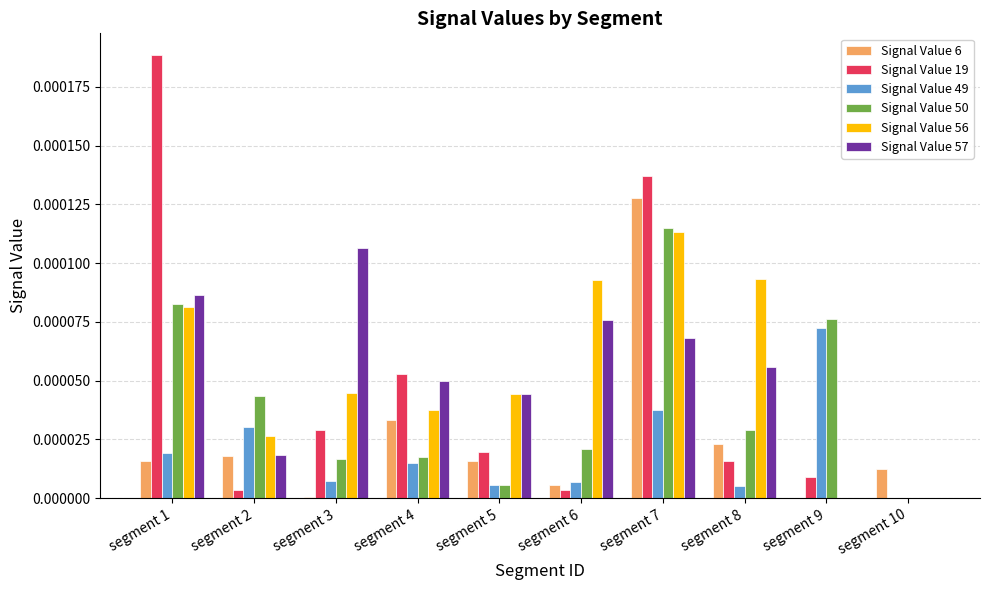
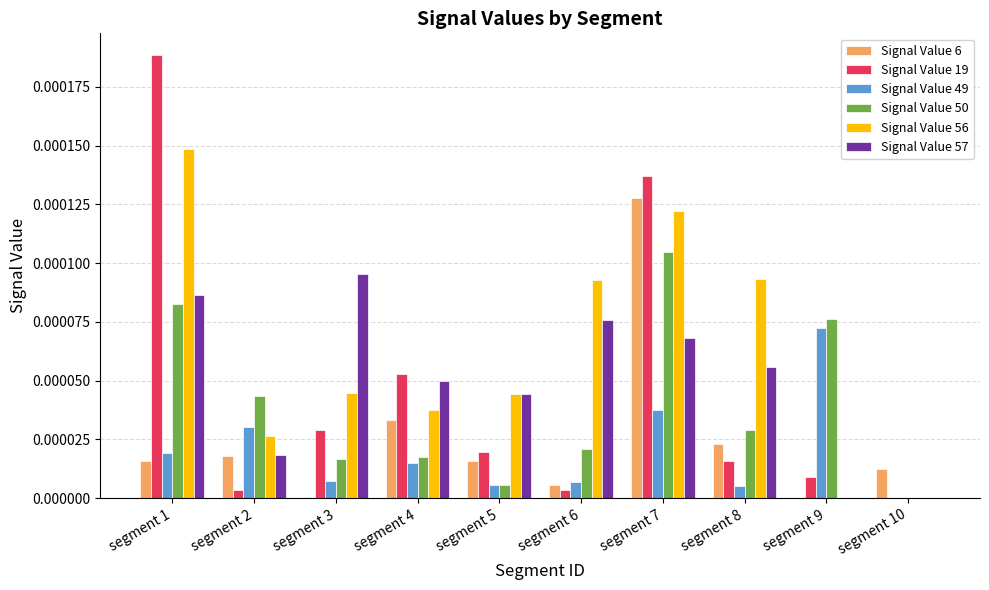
  {
    "Signal Value 6": {
      "segment 1": 0.000016,
      "segment 2": 0.000018,
      "segment 4": 0.000033,
      "segment 5": 0.000016,
      "segment 6": 0.000006,
      "segment 7": 0.000128,
      "segment 8": 0.000023,
      "segment 9": 0.000000,
      "segment 10": 0.000013
    },
    "Signal Value 19": {
      "segment 1": 0.000188,
      "segment 2": 0.000004,
      "segment 3": 0.000029,
      "segment 4": 0.000053,
      "segment 5": 0.000019,
      "segment 6": 0.000003,
      "segment 7": 0.000137,
      "segment 8": 0.000016,
      "segment 9": 0.000009,
      "segment 10": 0.000000
    },
    "Signal Value 49": {
      "segment 1": 0.000019,
      "segment 2": 0.000030,
      "segment 3": 0.000007,
      "segment 4": 0.000015,
      "segment 5": 0.000006,
      "segment 6": 0.000007,
      "segment 7": 0.000037,
      "segment 8": 0.000005,
      "segment 9": 0.000073,
      "segment 10": 0.000000
    },
    "Signal Value 50": {
      "segment 1": 0.000083,
      "segment 2": 0.000044,
      "segment 3": 0.000017,
      "segment 4": 0.000018,
      "segment 5": 0.000006,
      "segment 6": 0.000021,
-     "segment 7": 0.000115,
+     "segment 7": 0.000105,
      "segment 8": 0.000029,
      "segment 9": 0.000076,
      "segment 10": 0.000000
    },
    "Signal Value 56": {
-     "segment 1": 0.000081,
+     "segment 1": 0.000149,
      "segment 2": 0.000027,
      "segment 3": 0.000045,
      "segment 4": 0.000038,
      "segment 5": 0.000044,
      "segment 6": 0.000093,
-     "segment 7": 0.000113,
+     "segment 7": 0.000122,
      "segment 8": 0.000093,
      "segment 9": 0.000000,
      "segment 10": 0.000000
    },
    "Signal Value 57": {
      "segment 1": 0.000087,
      "segment 2": 0.000018,
-     "segment 3": 0.000106,
+     "segment 3": 0.000095,
      "segment 4": 0.000050,
      "segment 5": 0.000044,
      "segment 6": 0.000076,
      "segment 7": 0.000068,
      "segment 8": 0.000056,
      "segment 9": 0.000000,
      "segment 10": 0.000000
    }
  }
